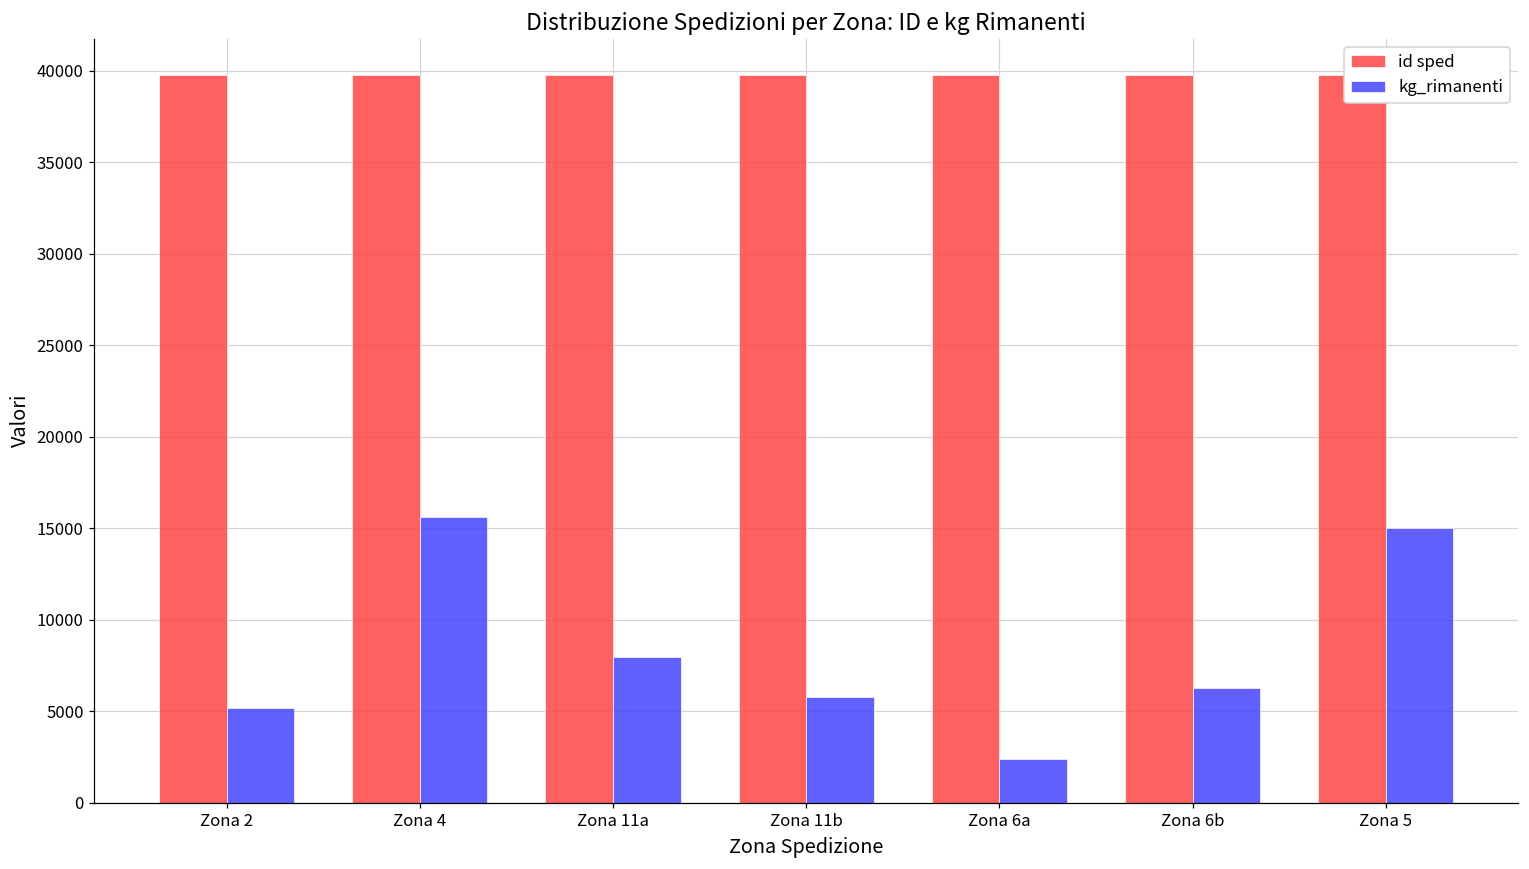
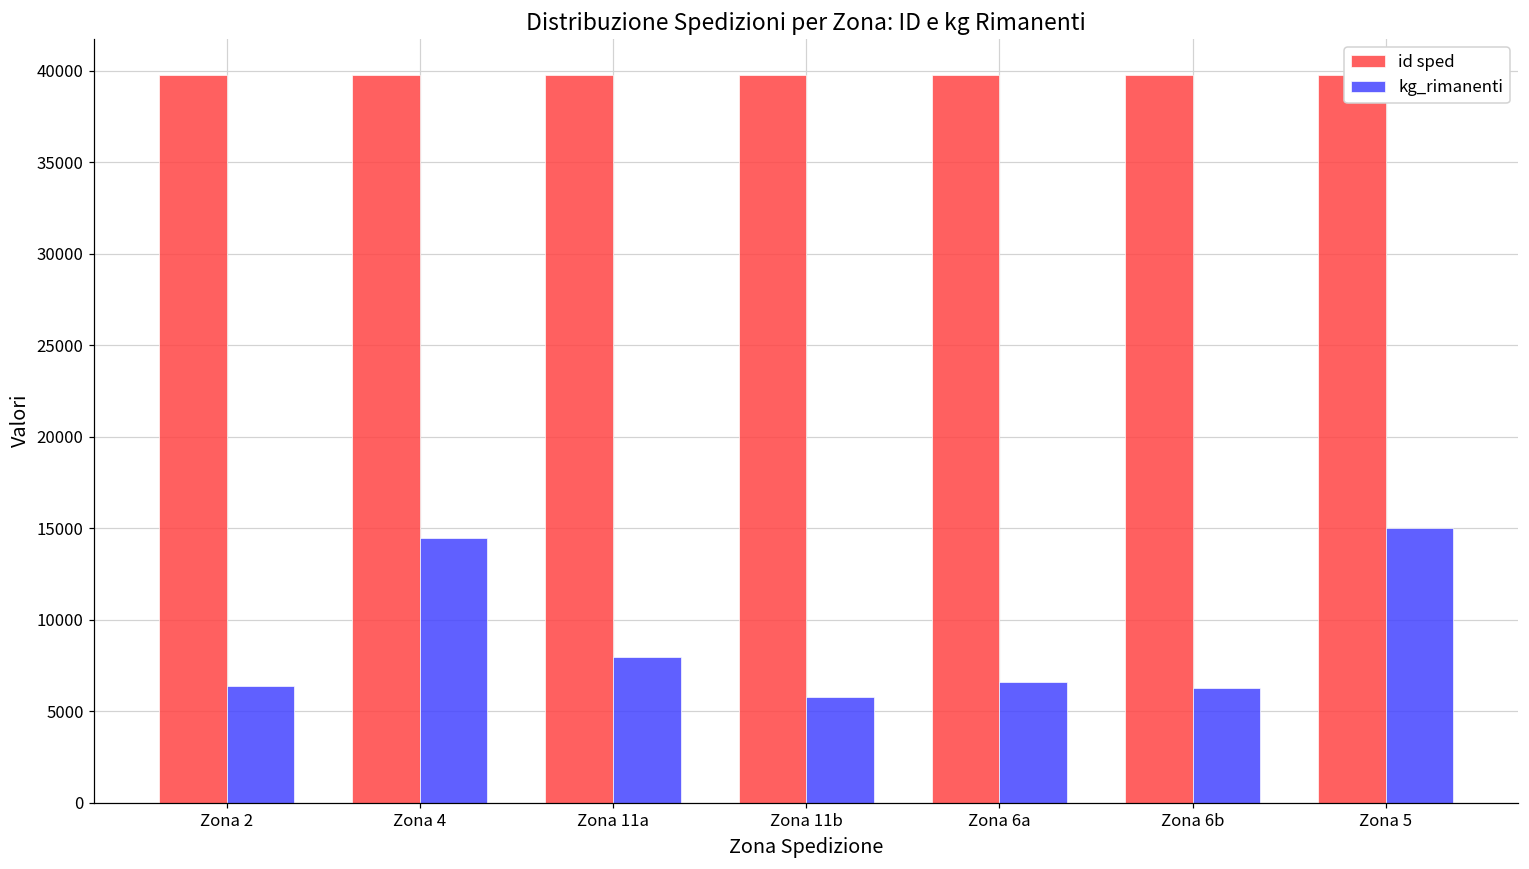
  {
    "id sped": {
      "Zona 2": 39700,
      "Zona 4": 39700,
      "Zona 11a": 39800,
      "Zona 11b": 39800,
      "Zona 6a": 39800,
      "Zona 6b": 39800
    },
    "kg_rimanenti": {
-     "Zona 2": 5200,
-     "Zona 4": 15600,
+     "Zona 2": 6400,
+     "Zona 4": 14500,
      "Zona 11a": 8000,
      "Zona 11b": 5800,
-     "Zona 6a": 2400,
+     "Zona 6a": 6600,
      "Zona 6b": 6300,
      "Zona 5": 15000
    }
  }
